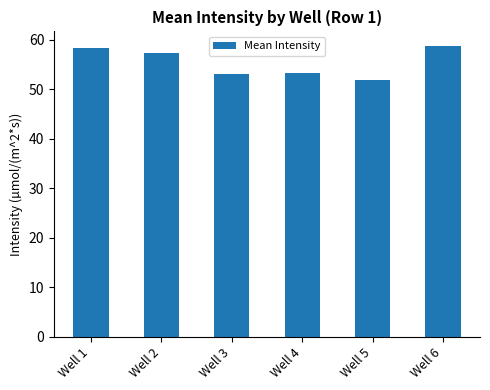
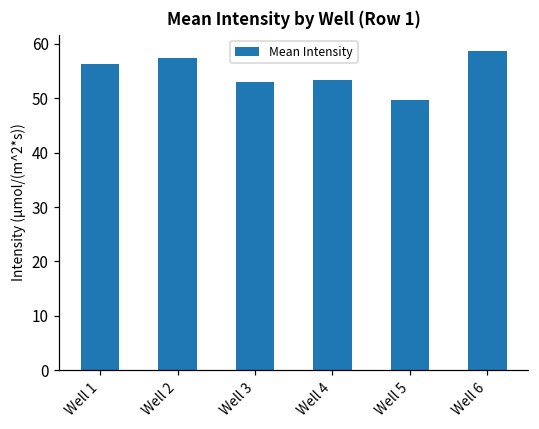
  {
-   "Well 1": 58,
+   "Well 1": 56,
    "Well 2": 57,
    "Well 3": 53,
    "Well 4": 53,
-   "Well 5": 52,
+   "Well 5": 50,
    "Well 6": 59
  }
